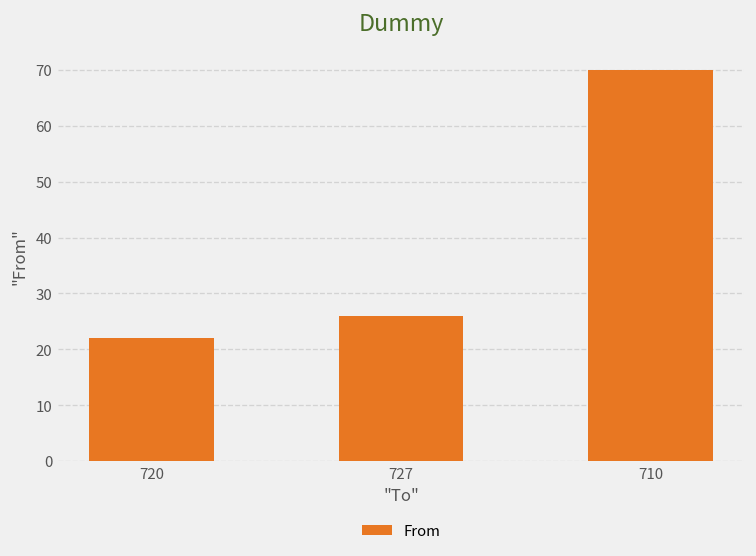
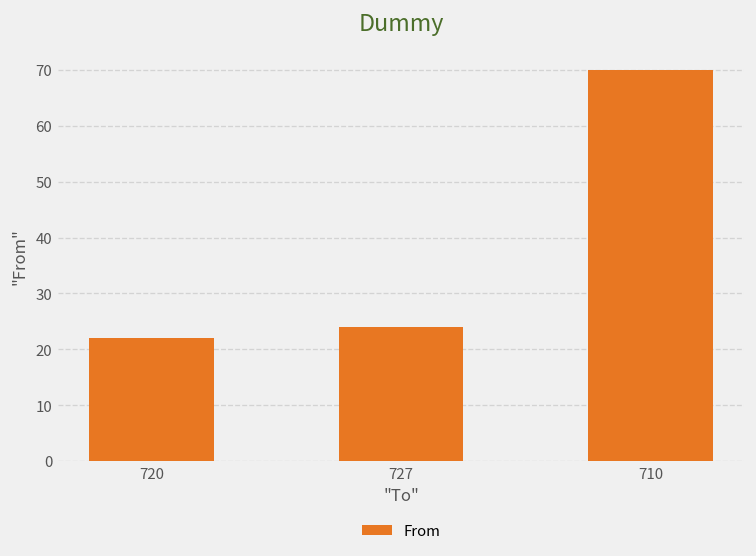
  {
    "720": 22,
-   "727": 26,
+   "727": 24,
    "710": 70
  }
